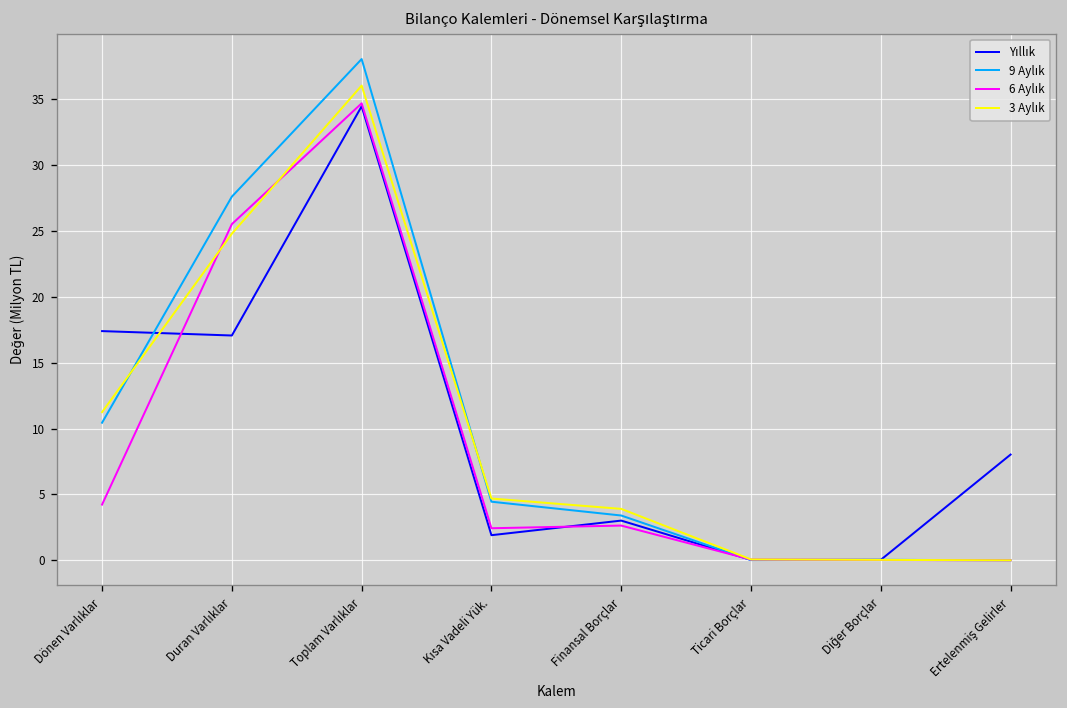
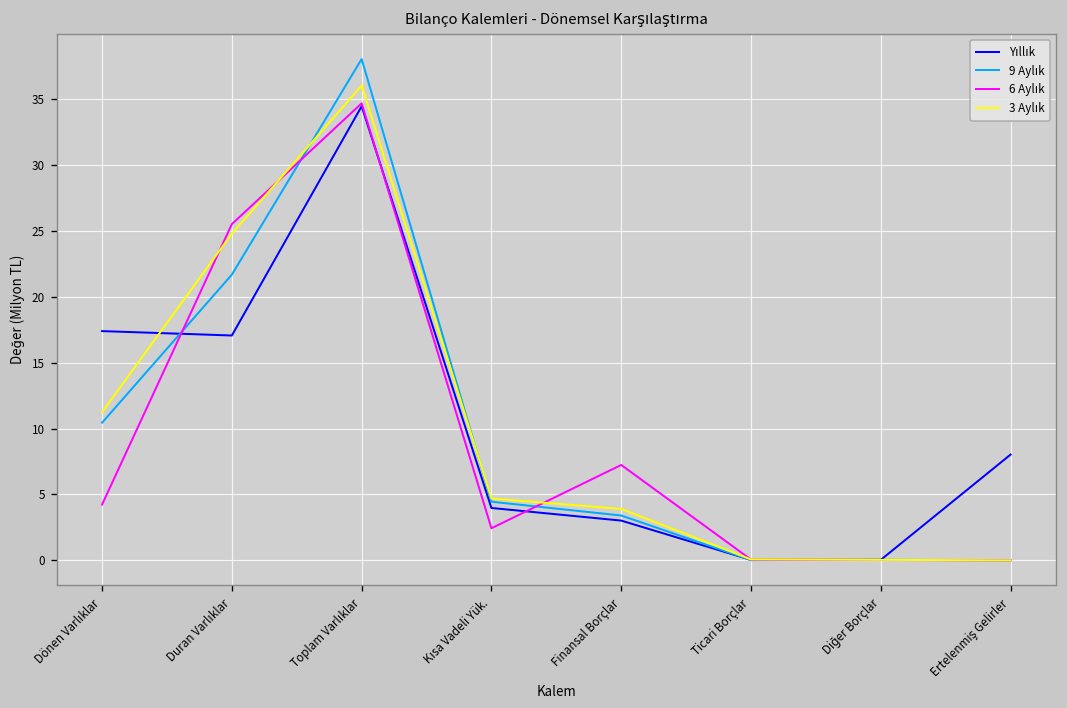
  {
    "Yıllık": {
      "Dönen Varlıklar": 17.4,
      "Duran Varlıklar": 17.1,
-     "Kısa Vadeli Yük.": 1.9,
+     "Kısa Vadeli Yük.": 4.0,
      "Finansal Borçlar": 3.0,
      "Ertelenmiş Gelirler": 8.0
    },
    "9 Aylık": {
      "Dönen Varlıklar": 10.4,
-     "Duran Varlıklar": 27.6,
+     "Duran Varlıklar": 21.7,
      "Toplam Varlıklar": 38.0,
      "Kısa Vadeli Yük.": 4.4,
      "Finansal Borçlar": 3.4
    },
    "6 Aylık": {
      "Dönen Varlıklar": 4.2,
      "Duran Varlıklar": 25.5,
      "Kısa Vadeli Yük.": 2.4,
-     "Finansal Borçlar": 2.6
+     "Finansal Borçlar": 7.2
    },
    "3 Aylık": {
      "Dönen Varlıklar": 11.2,
      "Duran Varlıklar": 24.8,
      "Toplam Varlıklar": 36.0,
      "Kısa Vadeli Yük.": 4.7,
      "Finansal Borçlar": 3.9
    }
  }
